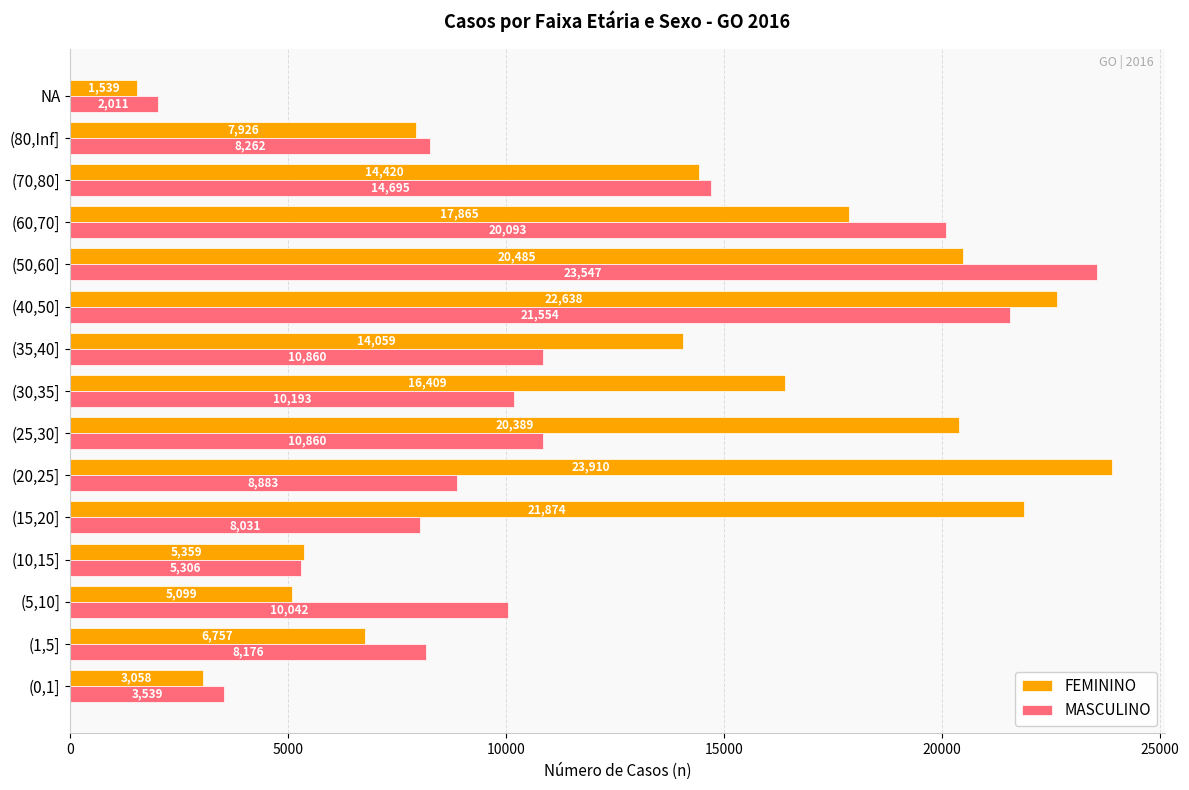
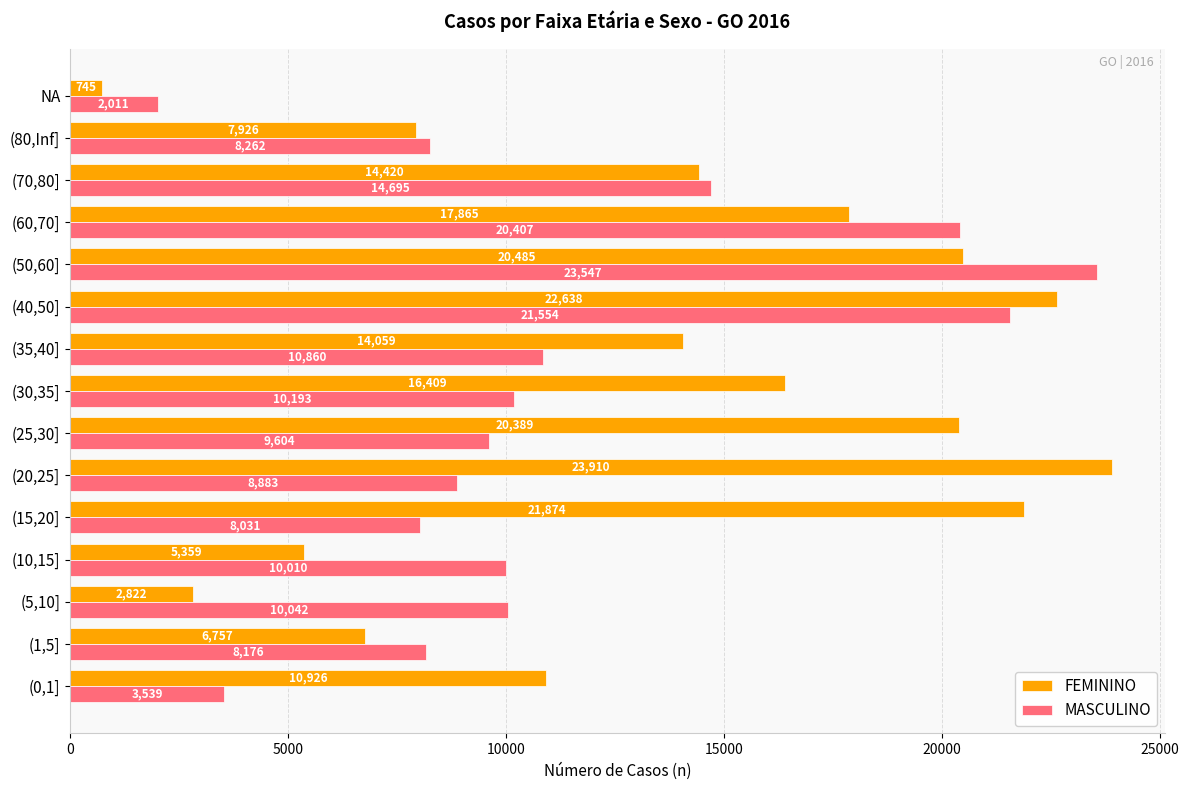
  {
    "FEMININO": {
-     "NA": "1,539",
+     "NA": "745",
      "(80,Inf]": "7,926",
      "(70,80]": "14,420",
      "(60,70]": "17,865",
      "(50,60]": "20,485",
      "(40,50]": "22,638",
      "(35,40]": "14,059",
      "(30,35]": "16,409",
      "(25,30]": "20,389",
      "(20,25]": "23,910",
      "(15,20]": "21,874",
      "(10,15]": "5,359",
-     "(5,10]": "5,099",
+     "(5,10]": "2,822",
      "(1,5]": "6,757",
-     "(0,1]": "3,058"
+     "(0,1]": "10,926"
    },
    "MASCULINO": {
      "NA": "2,011",
      "(80,Inf]": "8,262",
      "(70,80]": "14,695",
-     "(60,70]": "20,093",
+     "(60,70]": "20,407",
      "(50,60]": "23,547",
      "(40,50]": "21,554",
      "(35,40]": "10,860",
      "(30,35]": "10,193",
-     "(25,30]": "10,860",
+     "(25,30]": "9,604",
      "(20,25]": "8,883",
      "(15,20]": "8,031",
-     "(10,15]": "5,306",
+     "(10,15]": "10,010",
      "(5,10]": "10,042",
      "(1,5]": "8,176",
      "(0,1]": "3,539"
    }
  }
